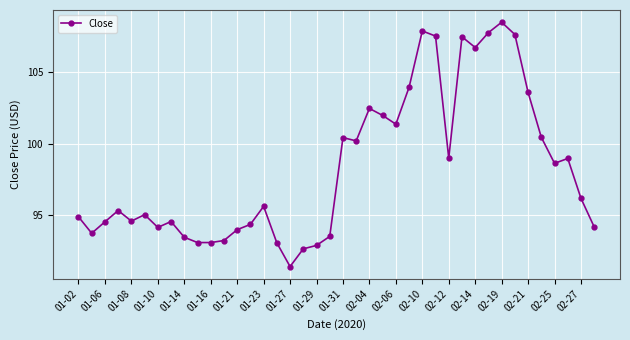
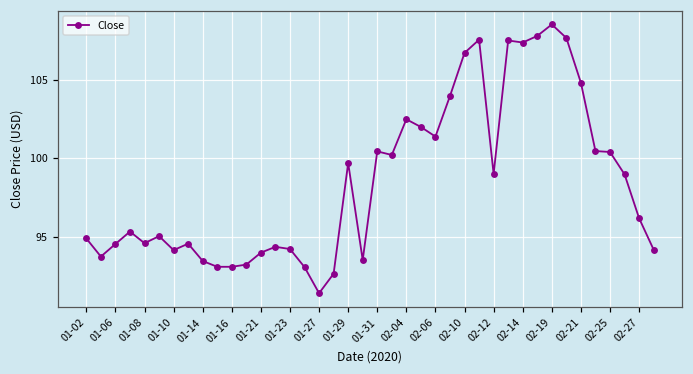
  {
    "01-02": 94.9,
    "01-06": 94.6,
    "01-08": 94.6,
    "01-10": 94.2,
    "01-14": 93.5,
    "01-16": 93.1,
    "01-21": 94.0,
-   "01-23": 95.6,
+   "01-23": 94.2,
    "01-27": 91.4,
-   "01-29": 92.9,
+   "01-29": 99.7,
    "01-31": 100.4,
    "02-04": 102.5,
    "02-06": 101.4,
-   "02-10": 107.9,
+   "02-10": 106.7,
    "02-12": 99.0,
-   "02-14": 106.7,
+   "02-14": 107.4,
    "02-19": 108.5,
-   "02-21": 103.6,
-   "02-25": 98.6,
+   "02-21": 104.8,
+   "02-25": 100.4,
    "02-27": 96.2
  }
